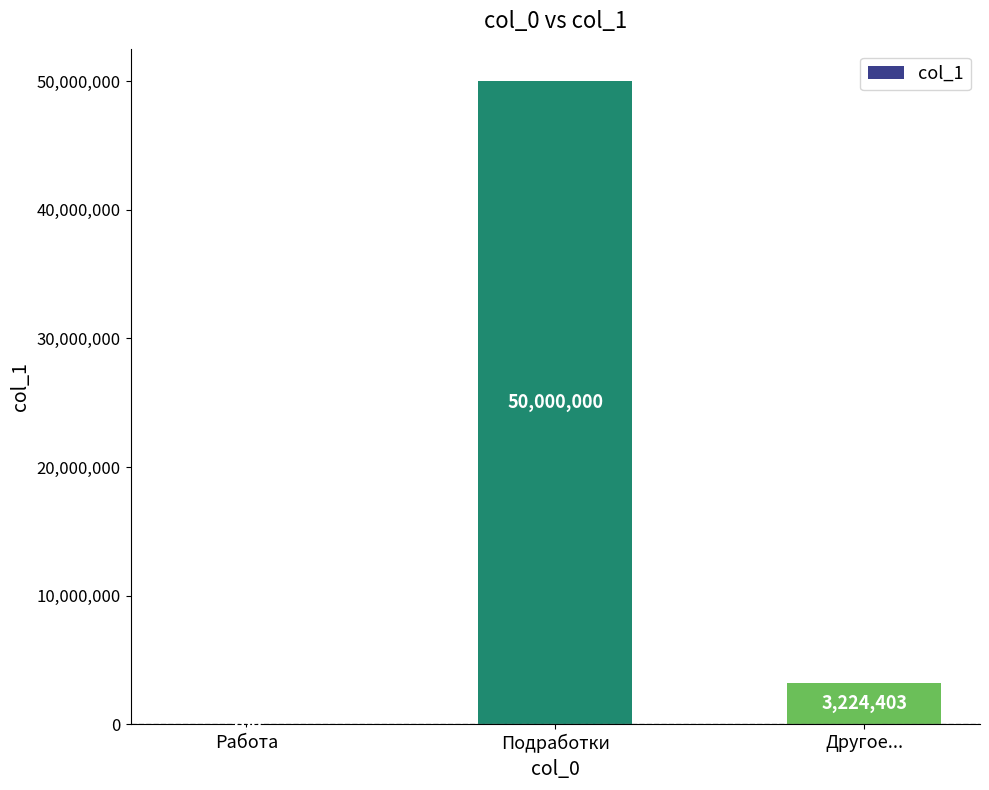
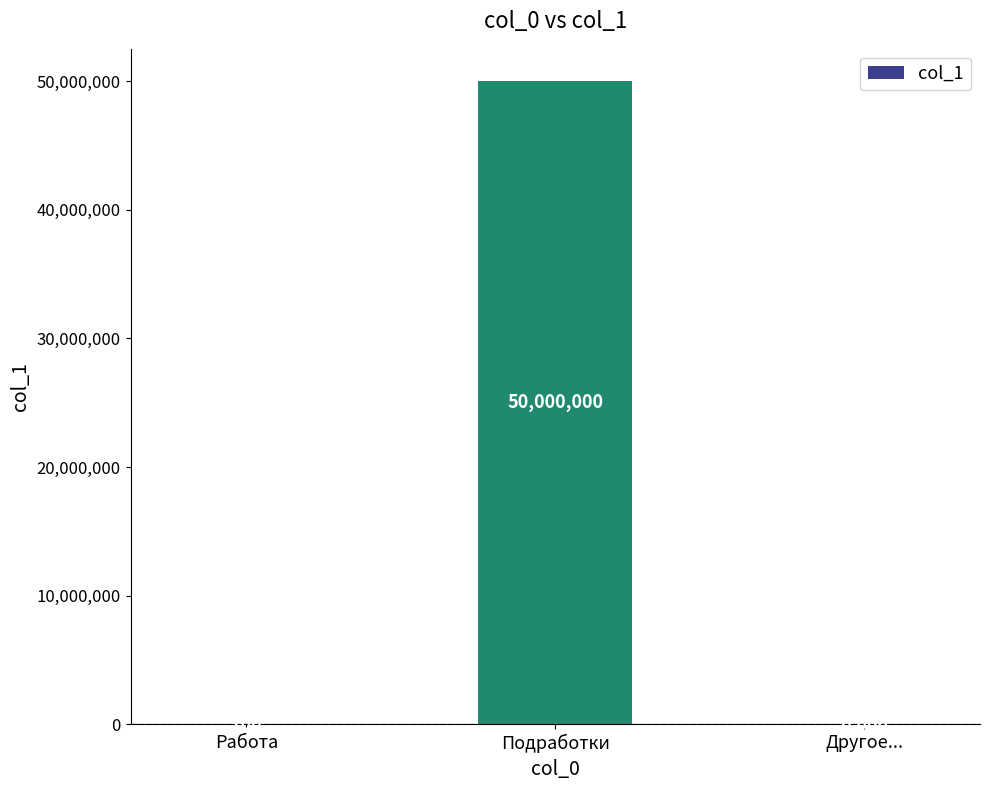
  {
-   "Другое...": "3,200,000"
+   "Другое...": "0"
  }
